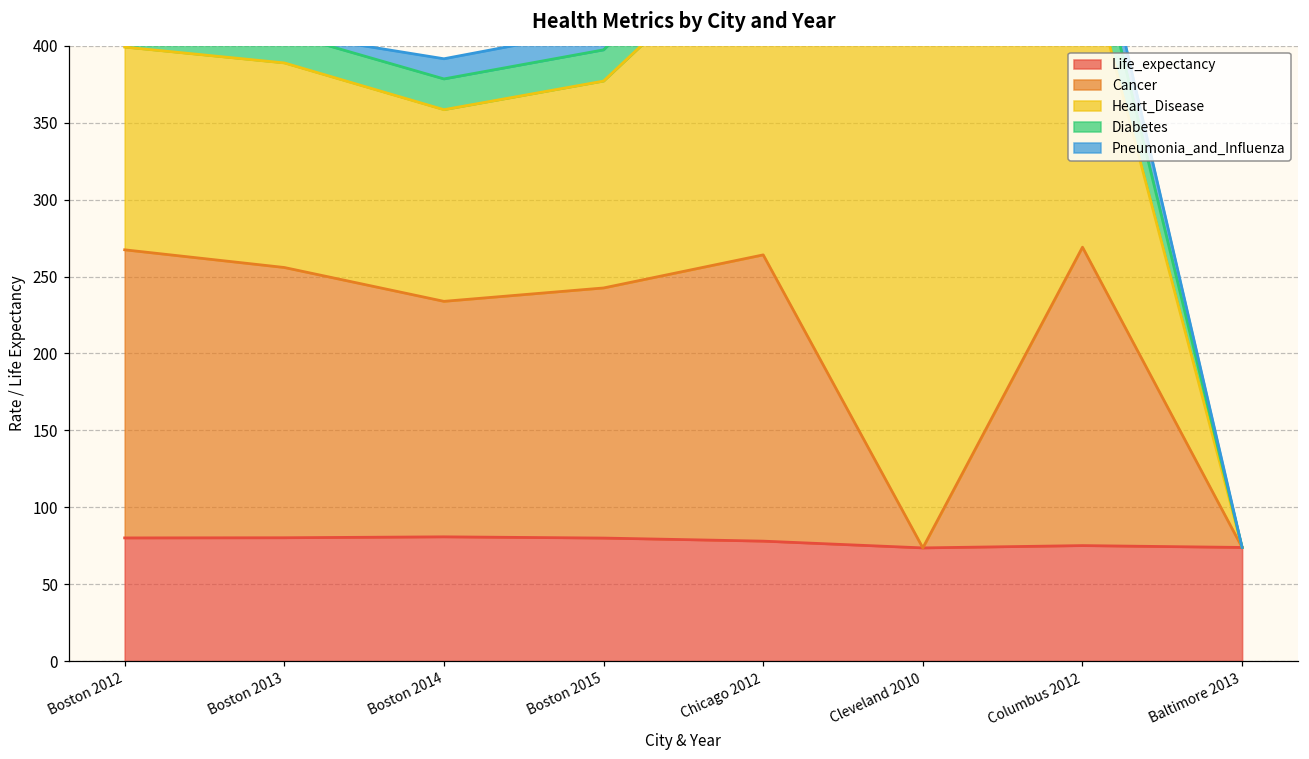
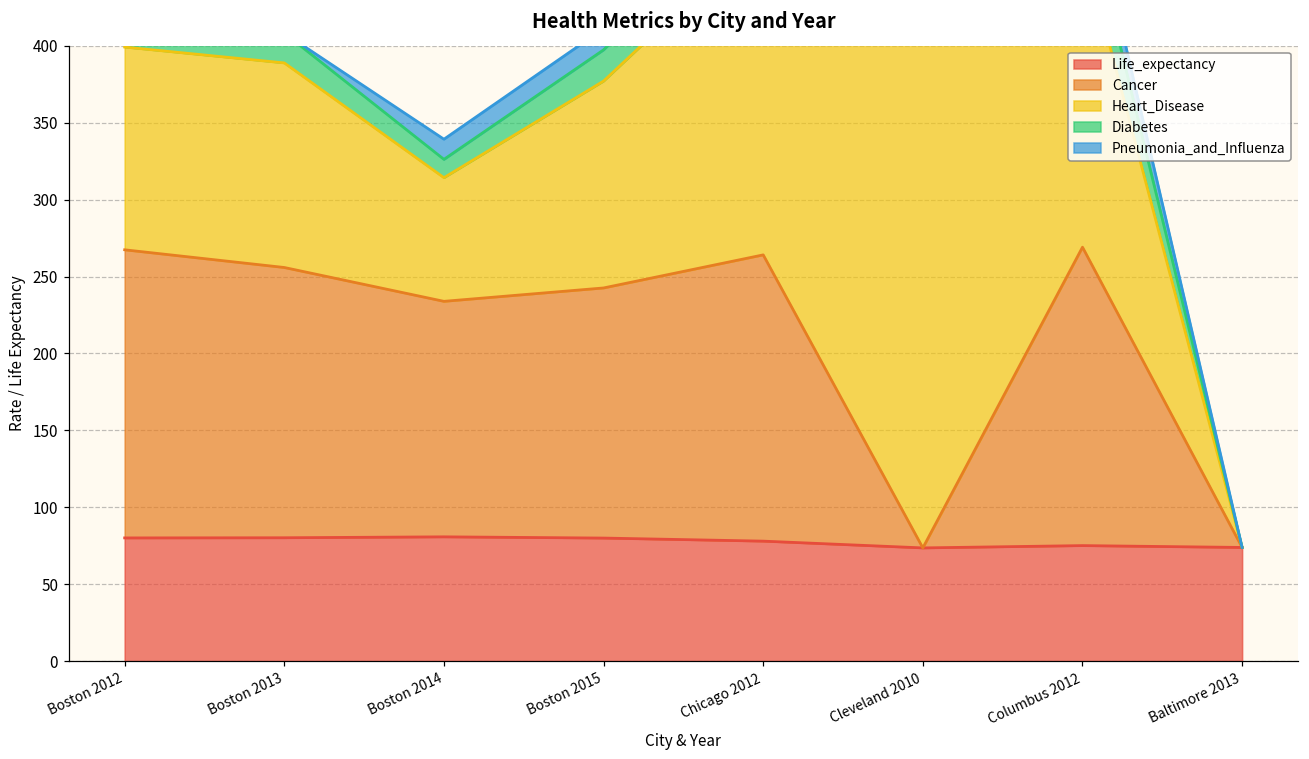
  {
    "Heart_Disease": {
      "Boston 2012": 132,
      "Boston 2013": 133,
-     "Boston 2014": 125,
+     "Boston 2014": 80,
      "Boston 2015": 135
    },
    "Diabetes": {
-     "Boston 2014": 20,
+     "Boston 2014": 12,
      "Boston 2015": 20
    },
    "Pneumonia_and_Influenza": {
      "Boston 2014": 13
    }
  }
